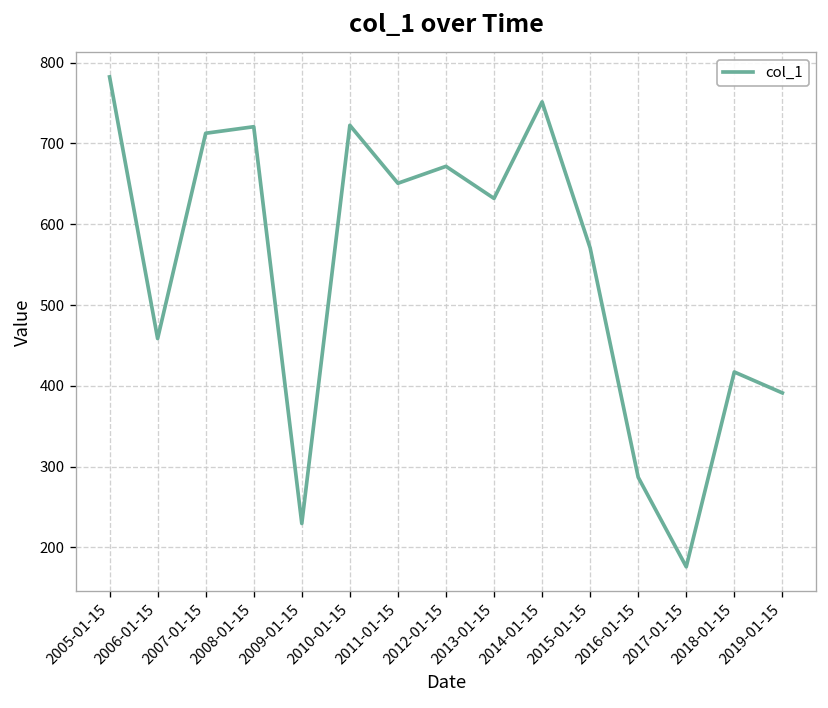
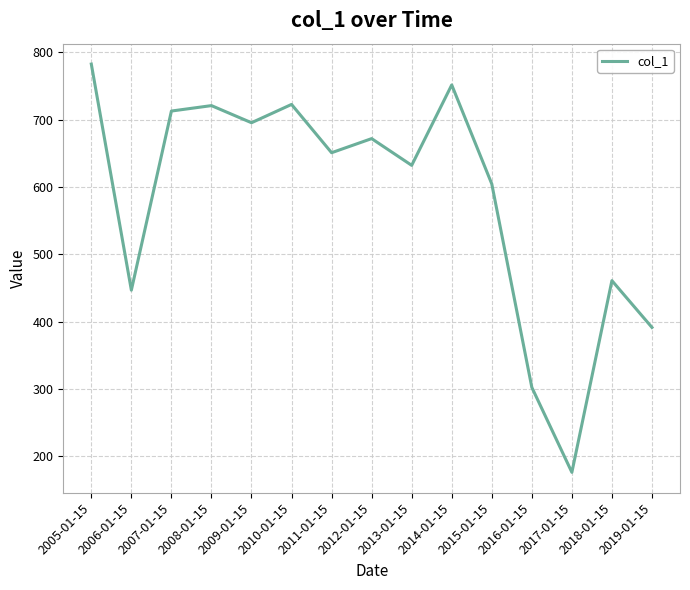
  {
    "2005-01-15": 780,
-   "2006-01-15": 460,
+   "2006-01-15": 450,
    "2007-01-15": 710,
    "2008-01-15": 720,
-   "2009-01-15": 230,
+   "2009-01-15": 700,
    "2010-01-15": 720,
    "2011-01-15": 650,
    "2012-01-15": 670,
    "2013-01-15": 630,
    "2014-01-15": 750,
-   "2015-01-15": 570,
-   "2016-01-15": 290,
+   "2015-01-15": 600,
+   "2016-01-15": 300,
    "2017-01-15": 180,
-   "2018-01-15": 420,
+   "2018-01-15": 460,
    "2019-01-15": 390
  }
